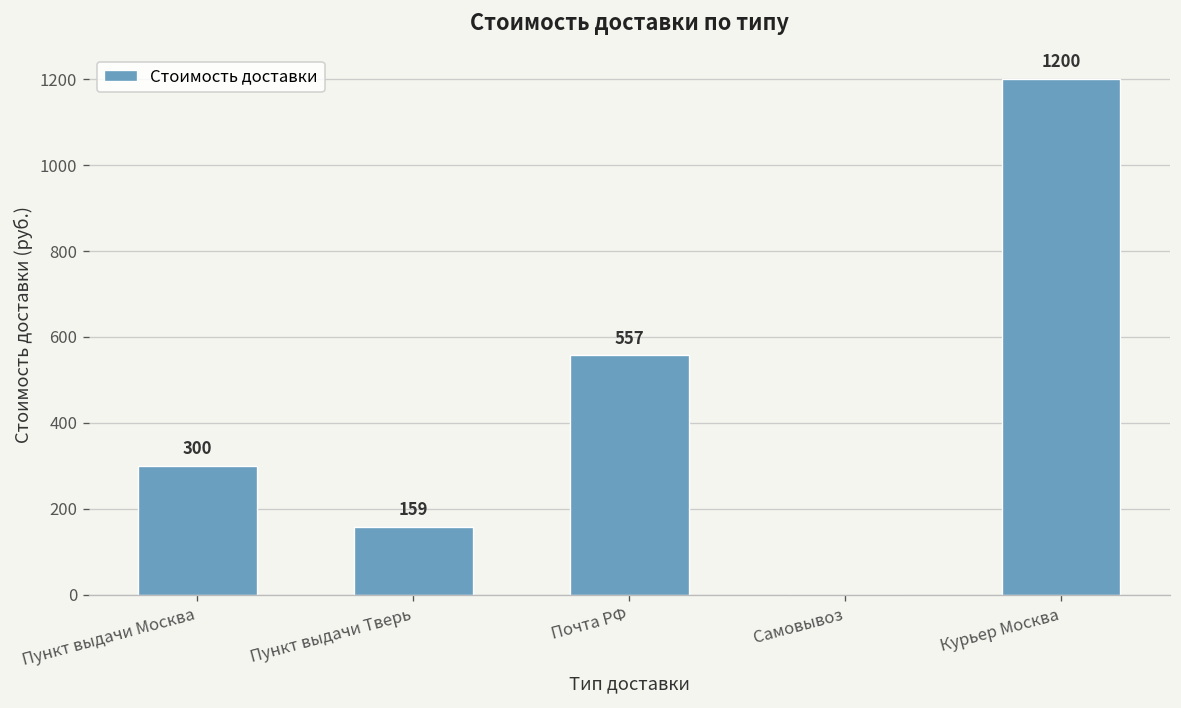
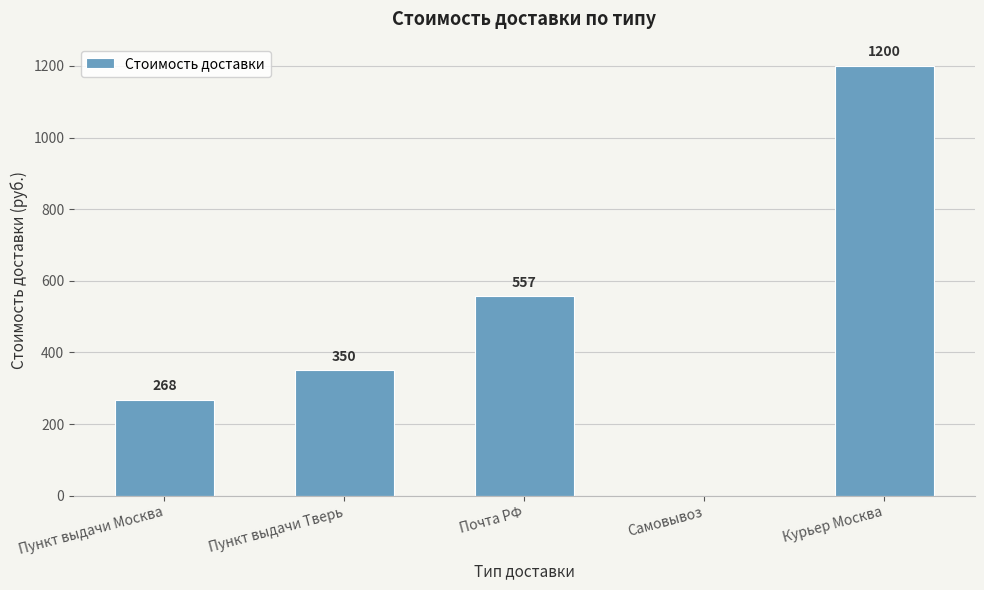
  {
-   "Пункт выдачи Москва": 300,
-   "Пункт выдачи Тверь": 159,
+   "Пункт выдачи Москва": 268,
+   "Пункт выдачи Тверь": 350,
    "Почта РФ": 557,
    "Курьер Москва": 1200
  }
